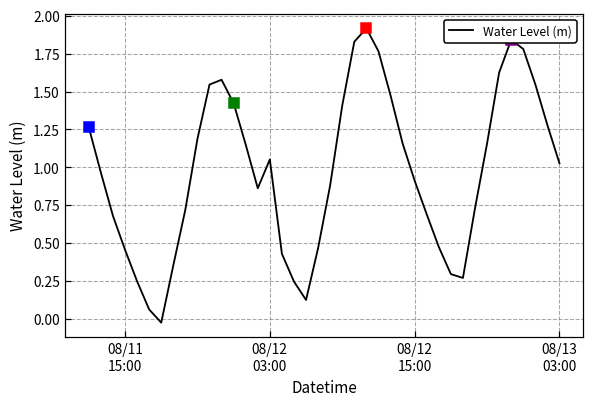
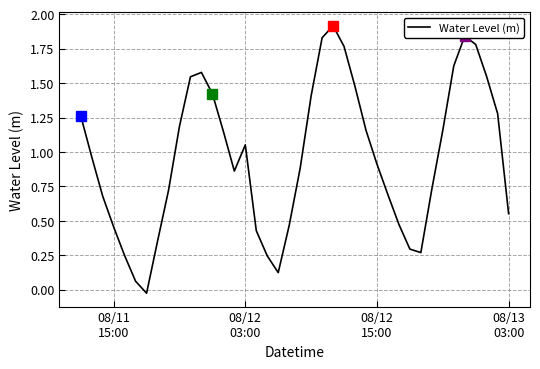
  {
    "Water Level (m)": {
      "08/11 15:00": 0.46,
      "08/12 03:00": 1.05,
      "08/12 15:00": 0.91,
-     "08/13 03:00": 1.03
+     "08/13 03:00": 0.55
    }
  }
